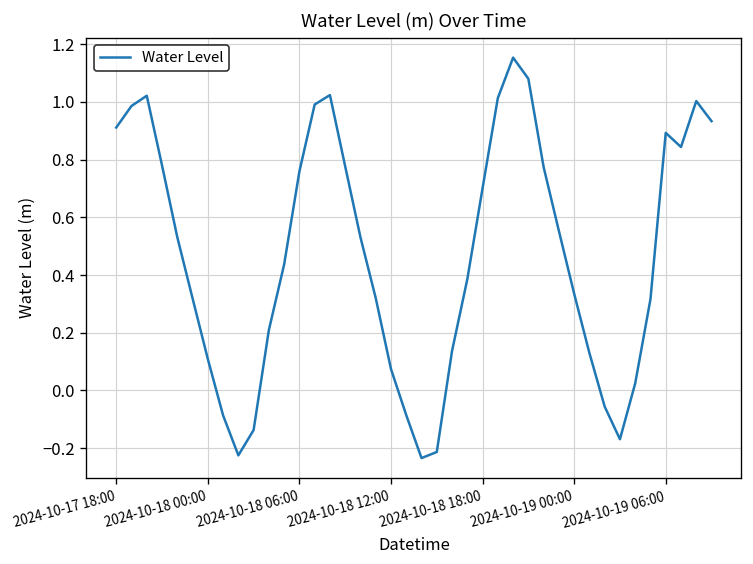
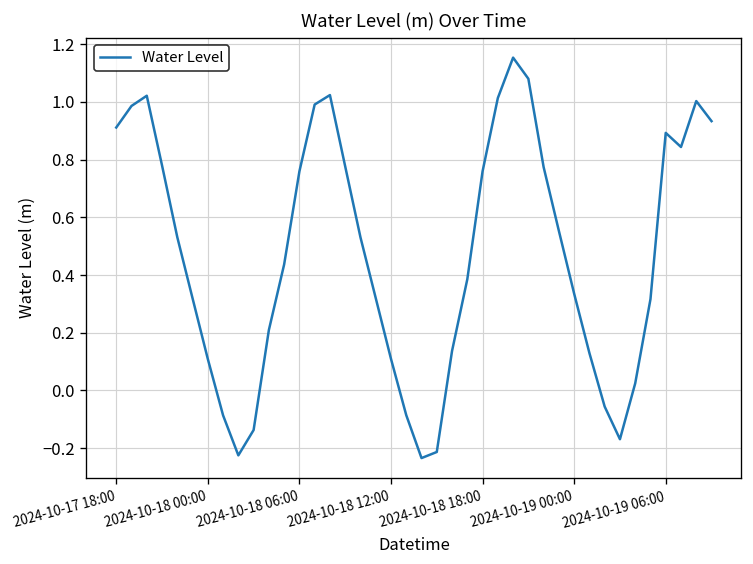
  {
    "2024-10-17 18:00": 0.91,
    "2024-10-18 00:00": 0.11,
    "2024-10-18 06:00": 0.76,
-   "2024-10-18 12:00": 0.07,
-   "2024-10-18 18:00": 0.70,
+   "2024-10-18 12:00": 0.11,
+   "2024-10-18 18:00": 0.76,
    "2024-10-19 00:00": 0.34,
    "2024-10-19 06:00": 0.89
  }
